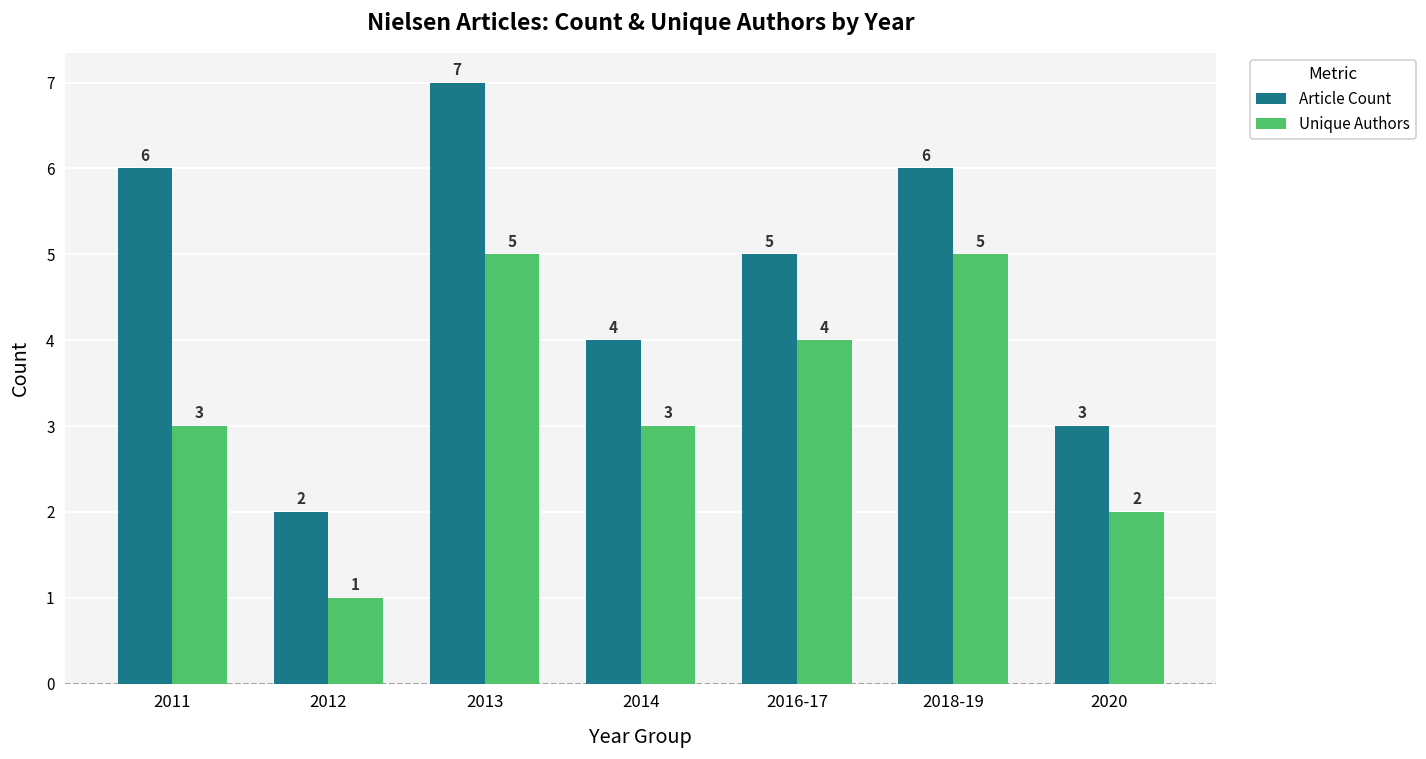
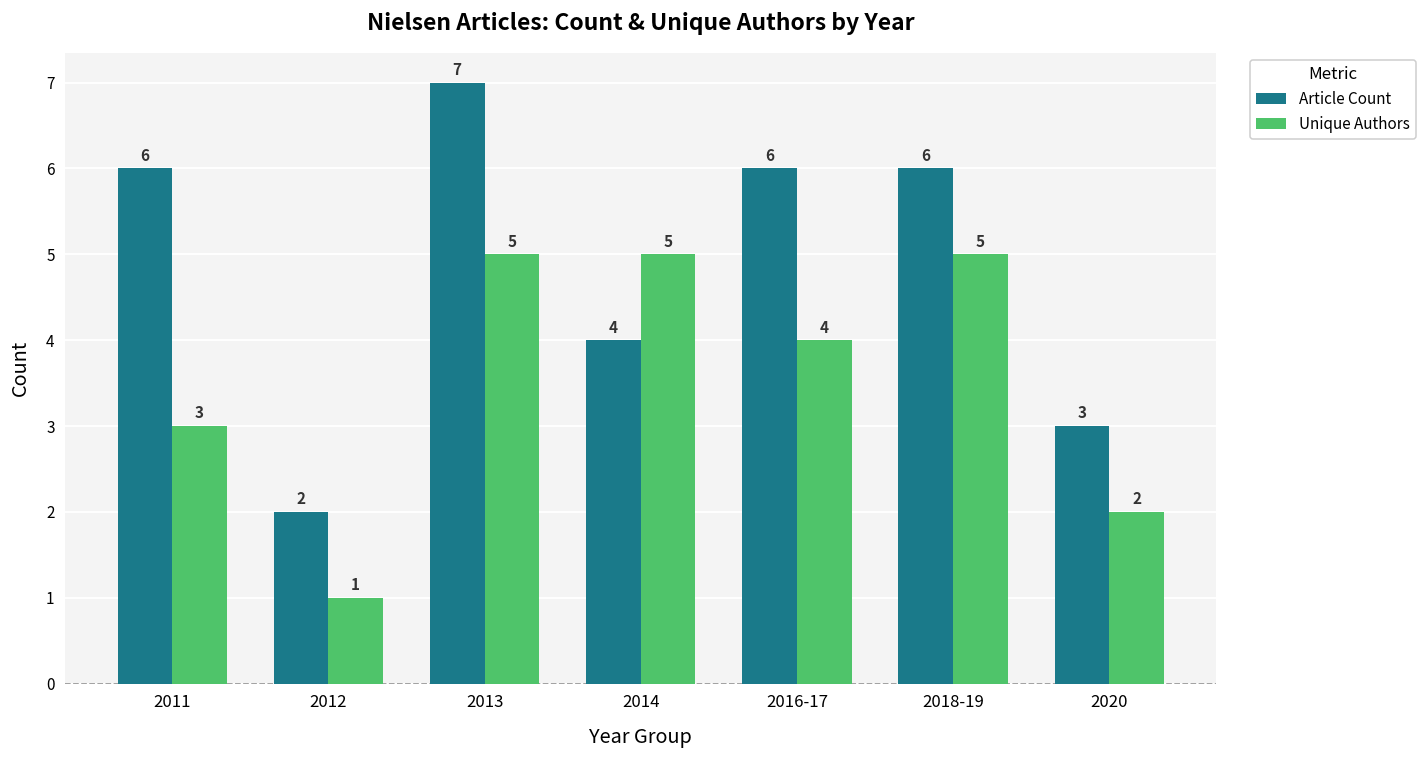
  {
    "Article Count": {
      "2011": 6,
      "2012": 2,
      "2013": 7,
      "2014": 4,
-     "2016-17": 5,
+     "2016-17": 6,
      "2018-19": 6,
      "2020": 3
    },
    "Unique Authors": {
      "2011": 3,
      "2012": 1,
      "2013": 5,
-     "2014": 3,
+     "2014": 5,
      "2016-17": 4,
      "2018-19": 5,
      "2020": 2
    }
  }
